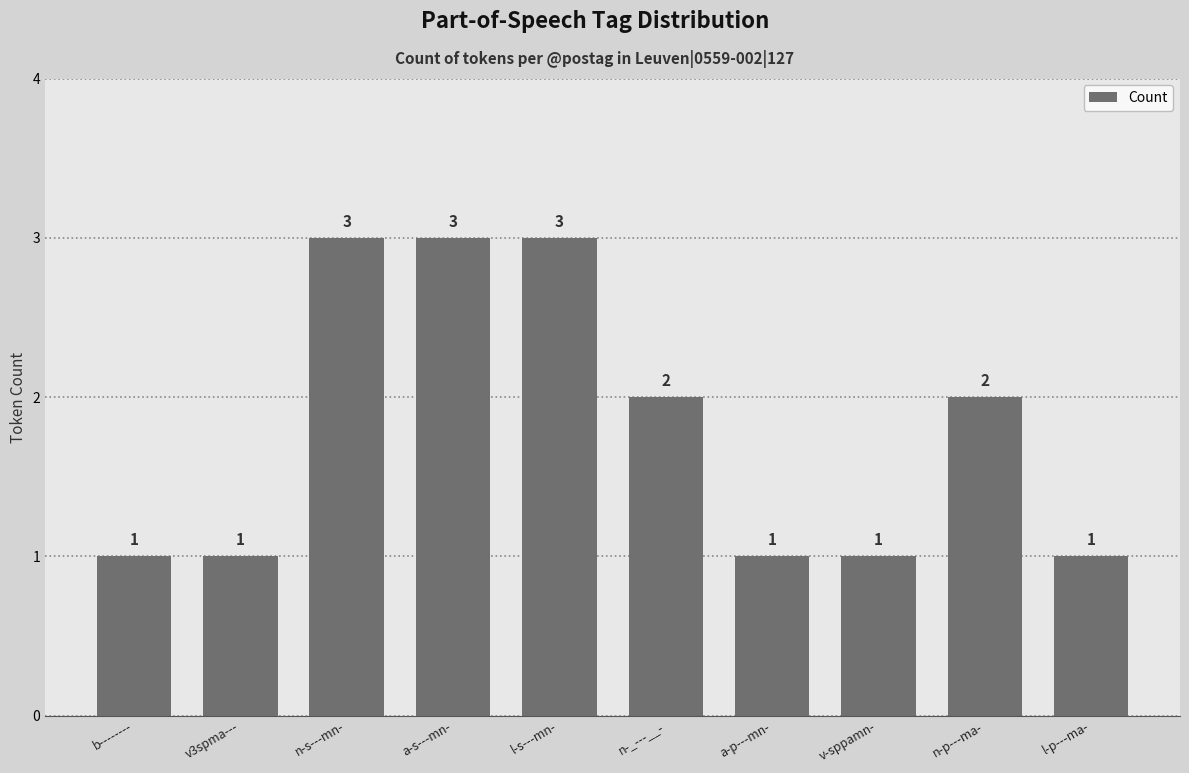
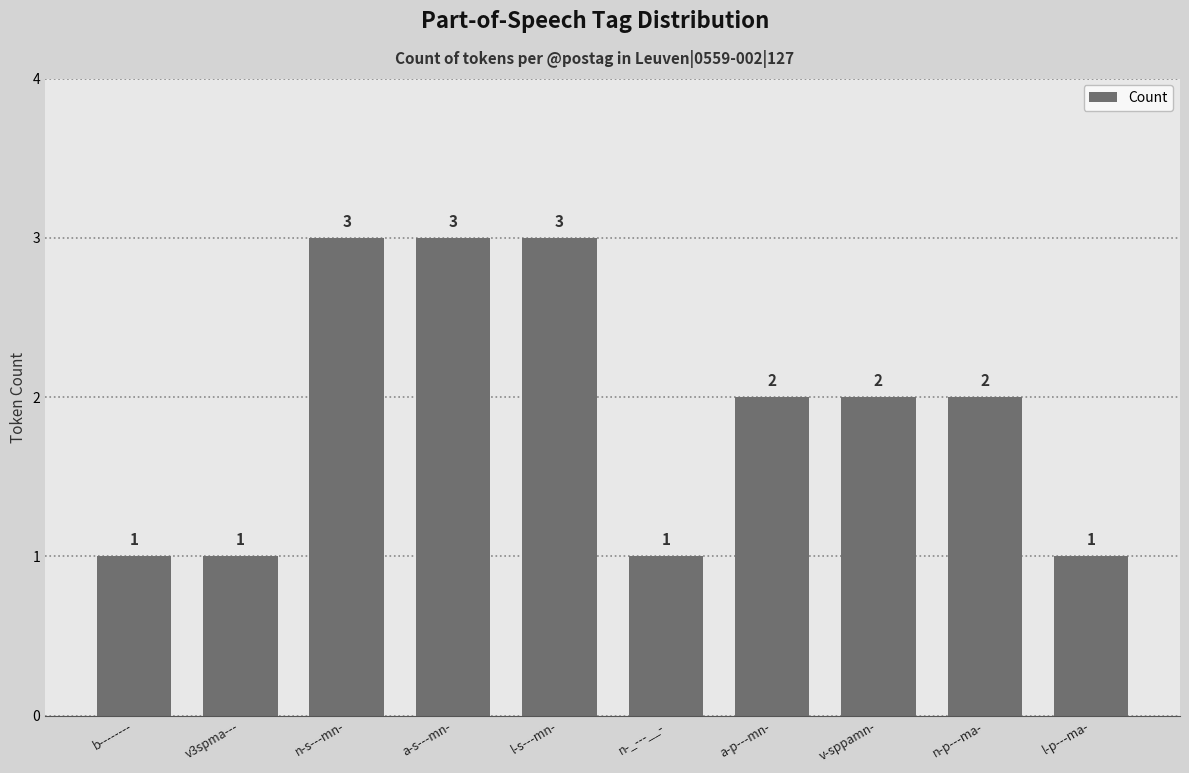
  {
    "b--------": 1,
    "v3spma---": 1,
    "n-s---mn-": 3,
    "a-s---mn-": 3,
    "l-s---mn-": 3,
-   "n-_---__-": 2,
-   "a-p---mn-": 1,
-   "v-sppamn-": 1,
+   "n-_---__-": 1,
+   "a-p---mn-": 2,
+   "v-sppamn-": 2,
    "n-p---ma-": 2,
    "l-p---ma-": 1
  }
